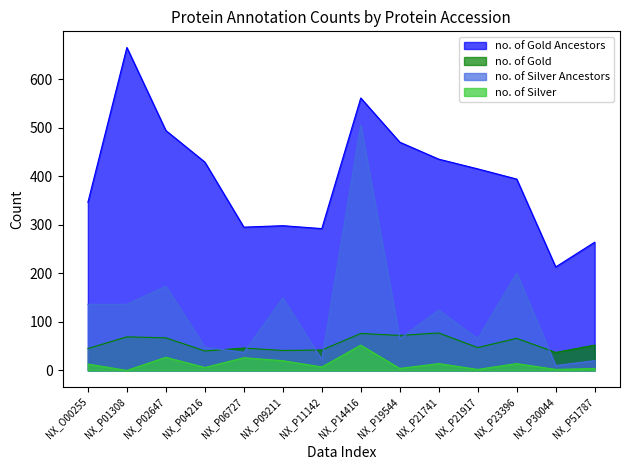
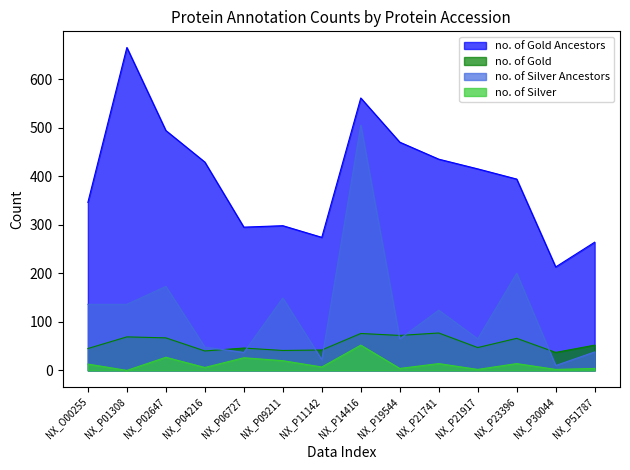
  {
    "no. of Gold Ancestors": {
      "NX_O00255": 350,
      "NX_P01308": 670,
      "NX_P02647": 490,
      "NX_P04216": 430,
      "NX_P06727": 300,
      "NX_P09211": 300,
-     "NX_P11142": 290,
+     "NX_P11142": 270,
      "NX_P14416": 560,
      "NX_P19544": 470,
      "NX_P21741": 440,
      "NX_P21917": 420,
      "NX_P23396": 390,
      "NX_P30044": 210,
      "NX_P51787": 260
    },
    "no. of Gold": {
      "NX_O00255": 50,
      "NX_P01308": 70,
      "NX_P02647": 70,
      "NX_P04216": 40,
      "NX_P06727": 50,
      "NX_P09211": 40,
      "NX_P11142": 40,
      "NX_P14416": 80,
      "NX_P19544": 70,
      "NX_P21741": 80,
      "NX_P21917": 50,
      "NX_P23396": 70,
      "NX_P30044": 40,
      "NX_P51787": 50
    },
    "no. of Silver Ancestors": {
      "NX_O00255": 140,
      "NX_P01308": 140,
      "NX_P02647": 170,
      "NX_P04216": 50,
      "NX_P06727": 40,
      "NX_P09211": 150,
      "NX_P11142": 20,
      "NX_P14416": 510,
      "NX_P19544": 70,
      "NX_P21741": 120,
      "NX_P21917": 70,
      "NX_P23396": 200,
      "NX_P30044": 10,
-     "NX_P51787": 20
+     "NX_P51787": 40
    },
    "no. of Silver": {
      "NX_O00255": 10,
      "NX_P01308": 0,
      "NX_P02647": 30,
      "NX_P04216": 10,
      "NX_P06727": 30,
      "NX_P09211": 20,
      "NX_P11142": 10,
      "NX_P14416": 50,
      "NX_P19544": 0,
      "NX_P21741": 10,
      "NX_P21917": 0,
      "NX_P23396": 10,
      "NX_P30044": 0,
      "NX_P51787": 0
    }
  }
